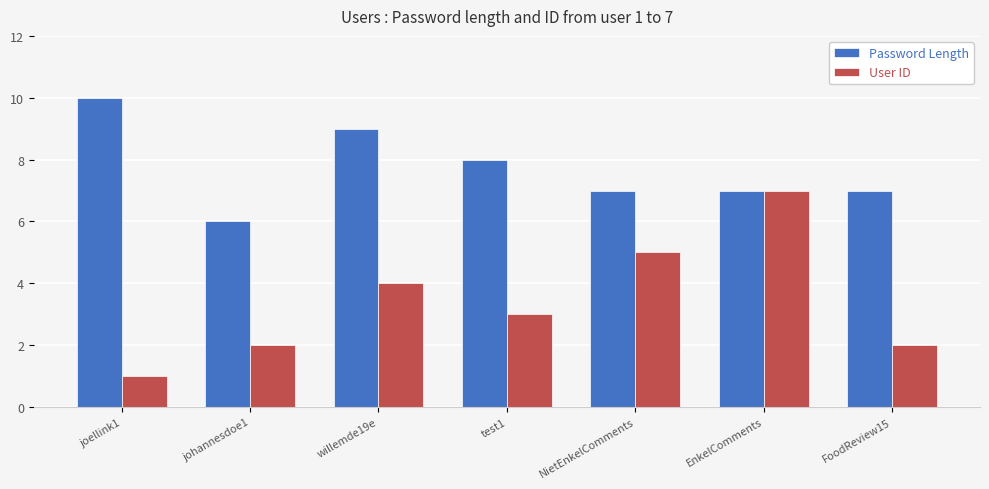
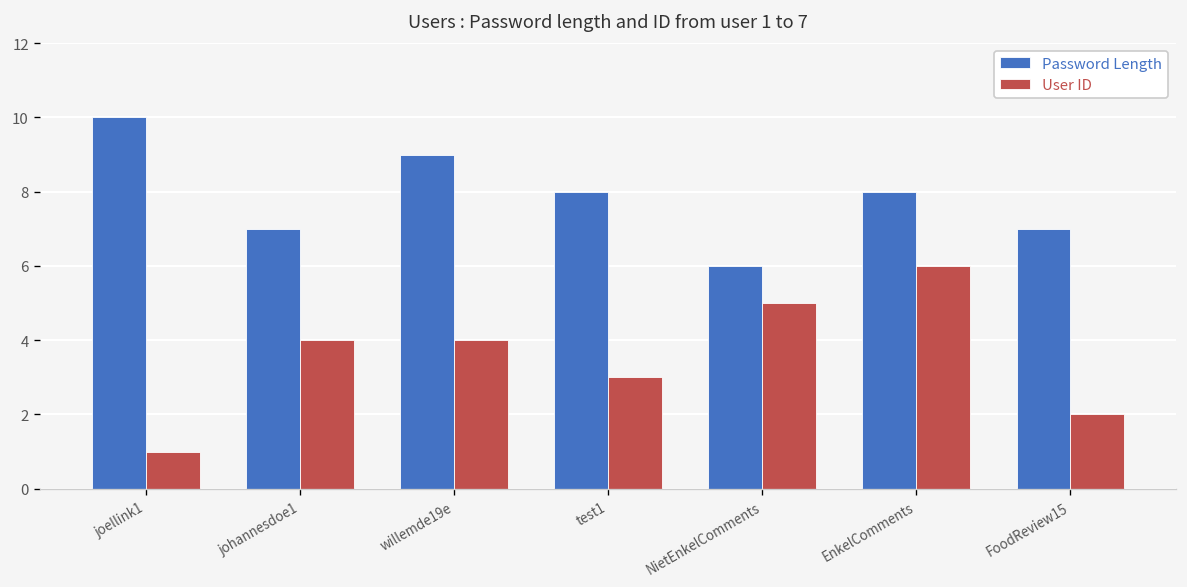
  {
    "Password Length": {
      "joellink1": 10,
-     "johannesdoe1": 6,
+     "johannesdoe1": 7,
      "willemde19e": 9,
      "test1": 8,
-     "NietEnkelComments": 7,
-     "EnkelComments": 7,
+     "NietEnkelComments": 6,
+     "EnkelComments": 8,
      "FoodReview15": 7
    },
    "User ID": {
      "joellink1": 1,
-     "johannesdoe1": 2,
+     "johannesdoe1": 4,
      "willemde19e": 4,
      "test1": 3,
      "NietEnkelComments": 5,
-     "EnkelComments": 7,
+     "EnkelComments": 6,
      "FoodReview15": 2
    }
  }
